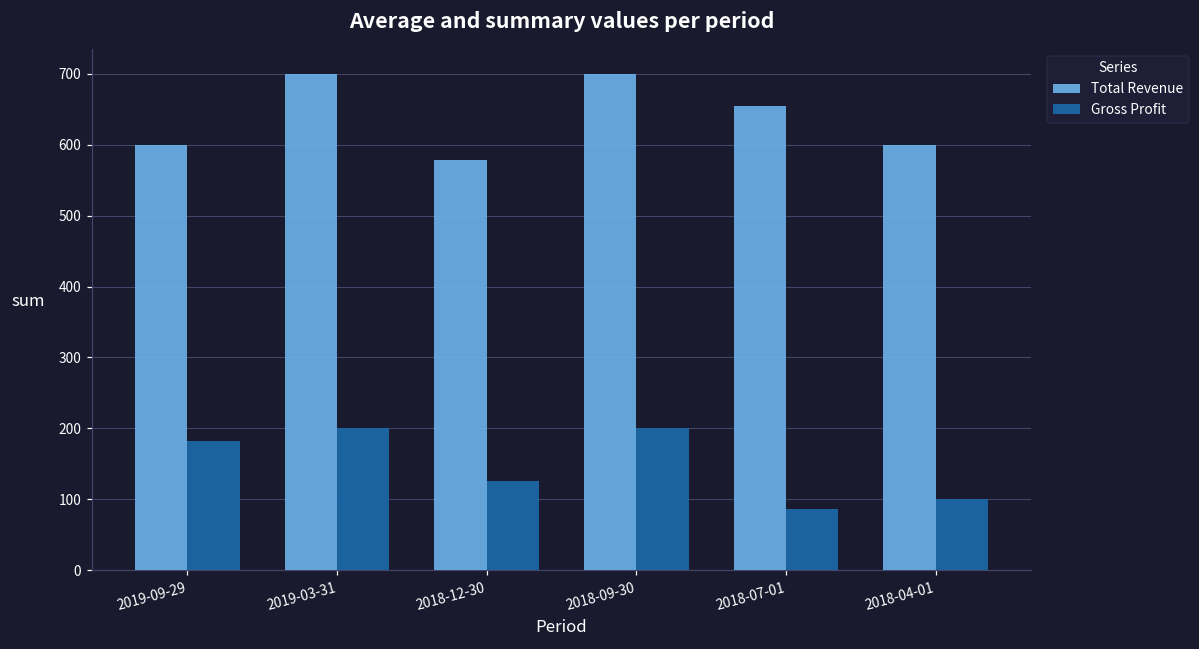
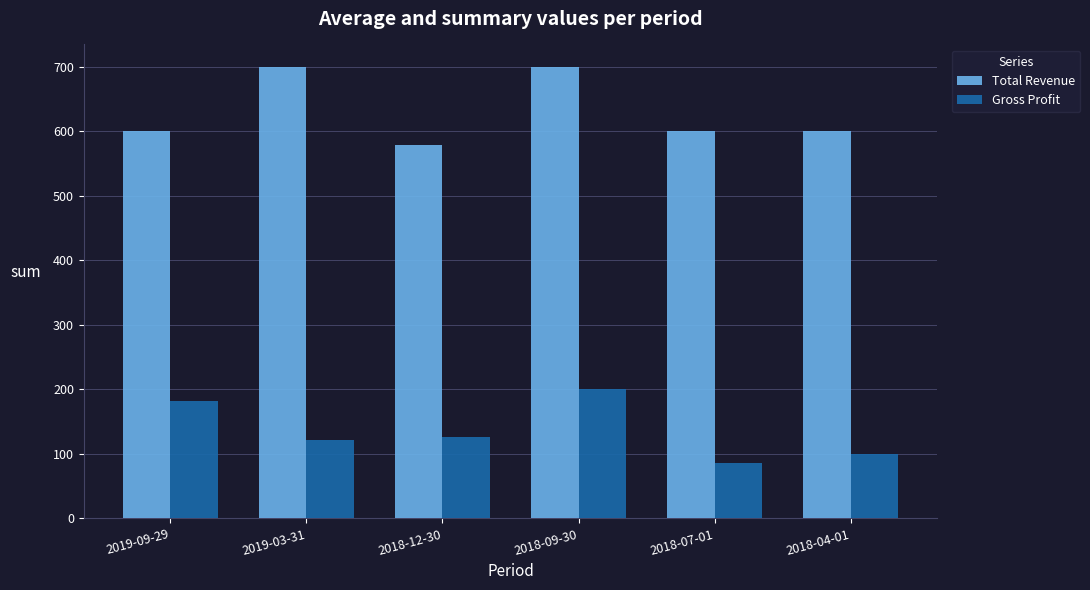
  {
    "Total Revenue": {
      "2019-09-29": 600,
      "2019-03-31": 700,
      "2018-12-30": 580,
      "2018-09-30": 700,
-     "2018-07-01": 660,
+     "2018-07-01": 600,
      "2018-04-01": 600
    },
    "Gross Profit": {
      "2019-09-29": 180,
-     "2019-03-31": 200,
+     "2019-03-31": 120,
      "2018-12-30": 130,
      "2018-09-30": 200,
      "2018-07-01": 90,
      "2018-04-01": 100
    }
  }
